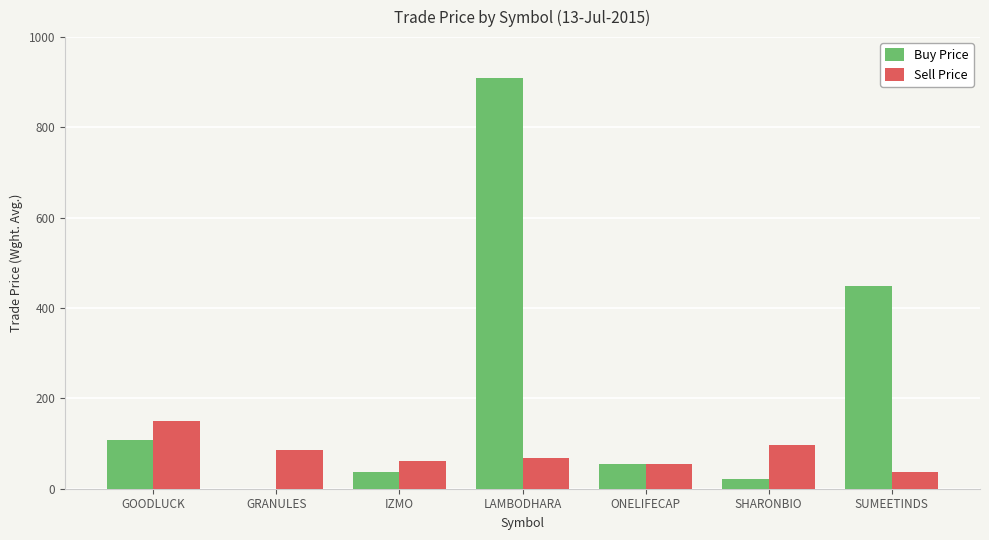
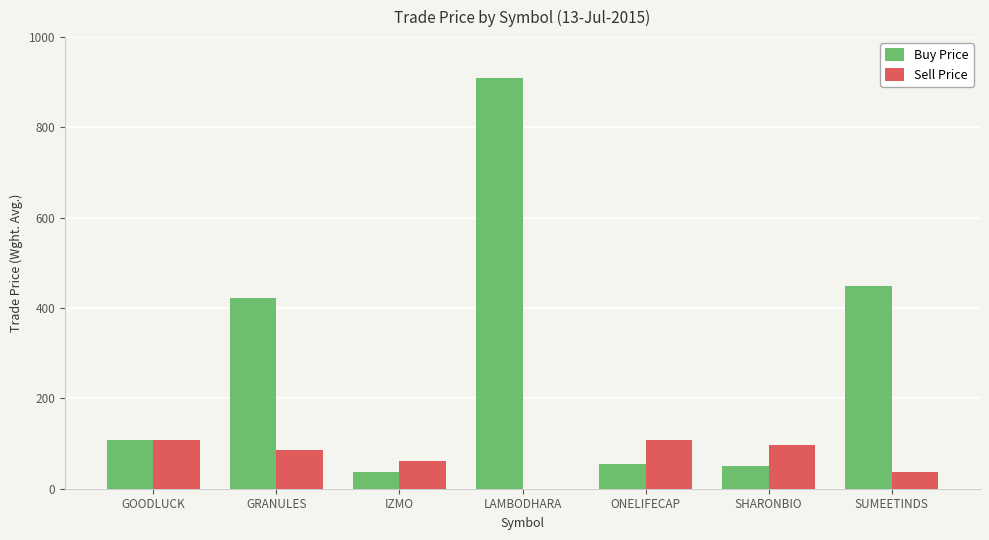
  {
    "Buy Price": {
      "GOODLUCK": 110,
-     "GRANULES": 0,
+     "GRANULES": 420,
      "IZMO": 40,
      "LAMBODHARA": 910,
      "ONELIFECAP": 60,
-     "SHARONBIO": 20,
+     "SHARONBIO": 50,
      "SUMEETINDS": 450
    },
    "Sell Price": {
-     "GOODLUCK": 150,
+     "GOODLUCK": 110,
      "GRANULES": 90,
      "IZMO": 60,
-     "LAMBODHARA": 70,
-     "ONELIFECAP": 60,
+     "LAMBODHARA": 0,
+     "ONELIFECAP": 110,
      "SHARONBIO": 100,
      "SUMEETINDS": 40
    }
  }
